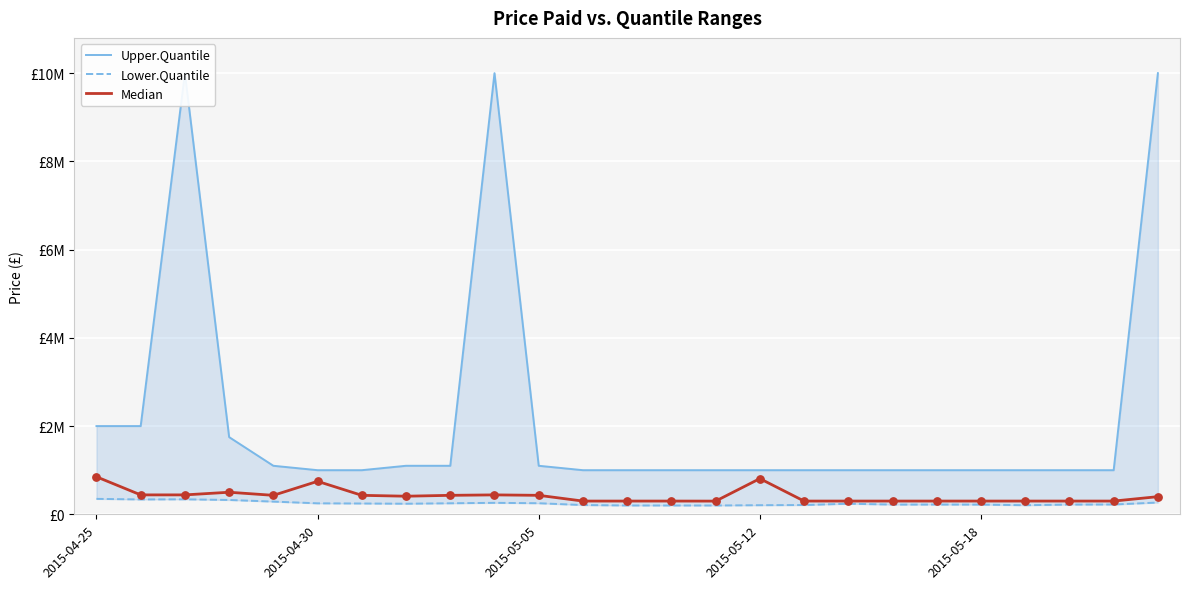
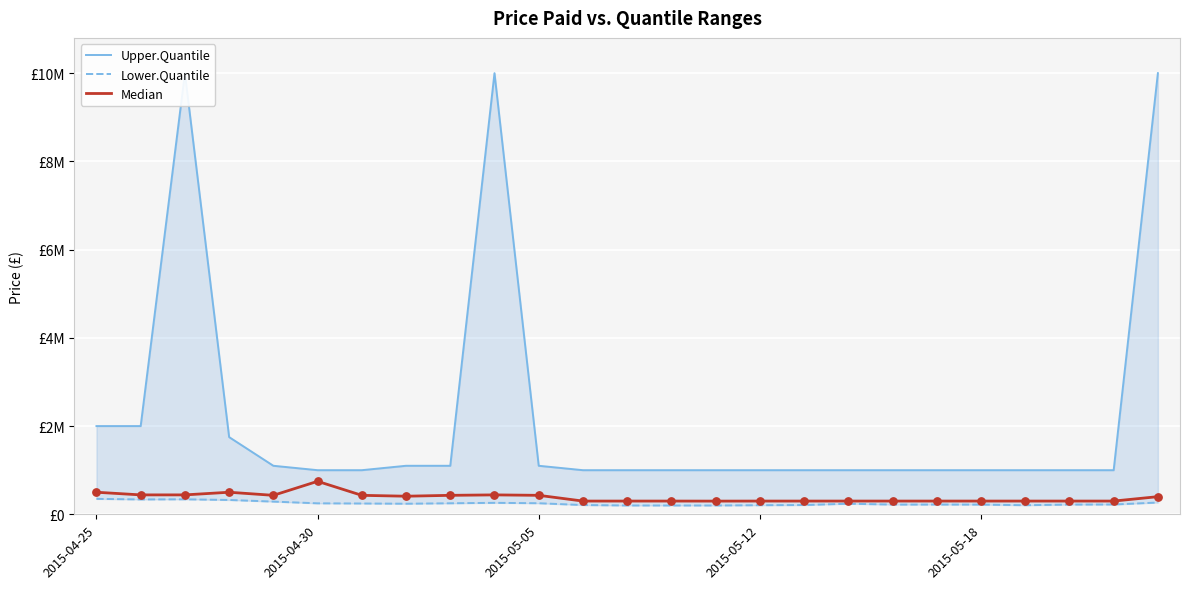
  {
    "Median": {
-     "2015-04-25": "£900000",
+     "2015-04-25": "£500000",
      "2015-04-30": "£700000",
      "2015-05-05": "£400000",
-     "2015-05-12": "£800000",
+     "2015-05-12": "£300000",
      "2015-05-18": "£300000"
    }
  }
